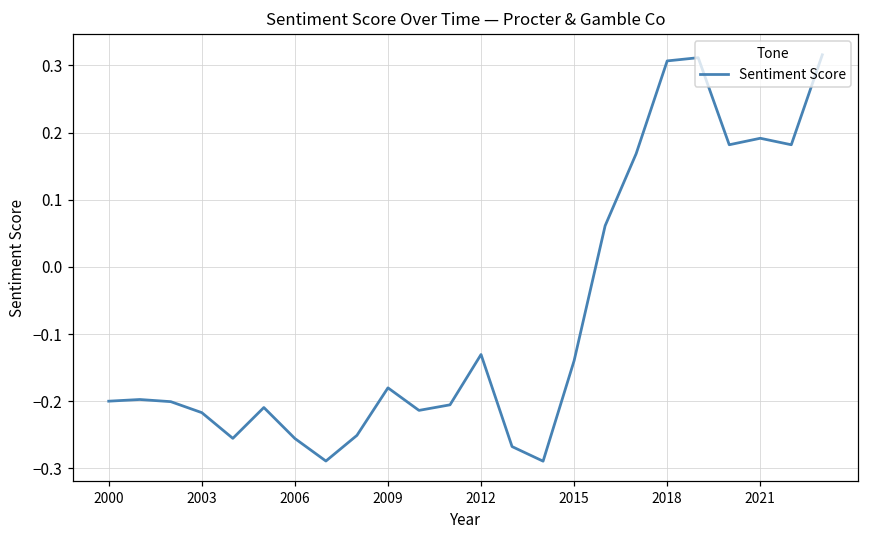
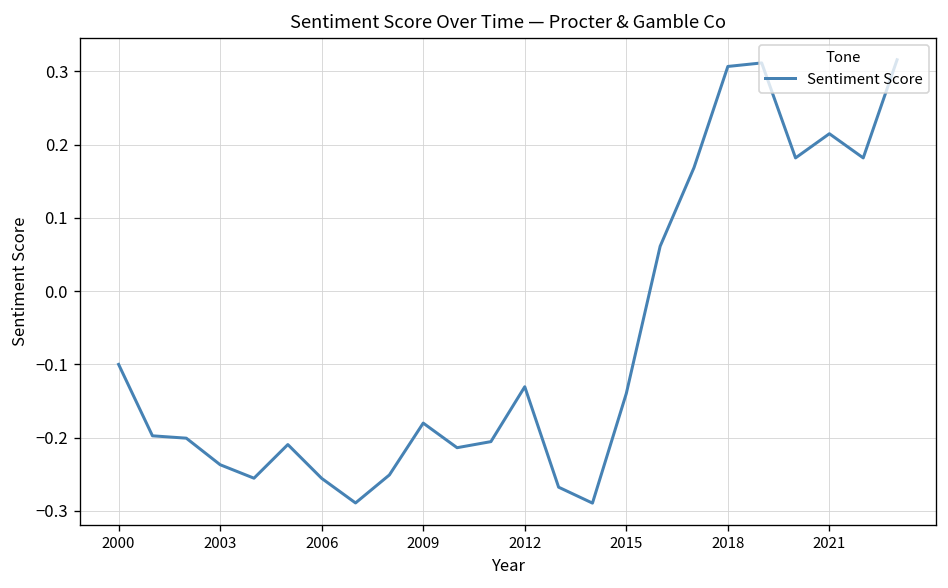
  {
-   "2000": -0.2,
-   "2003": -0.22,
+   "2000": -0.1,
+   "2003": -0.24,
    "2006": -0.26,
    "2009": -0.18,
    "2012": -0.13,
    "2015": -0.14,
    "2018": 0.31,
-   "2021": 0.19
+   "2021": 0.21
  }
